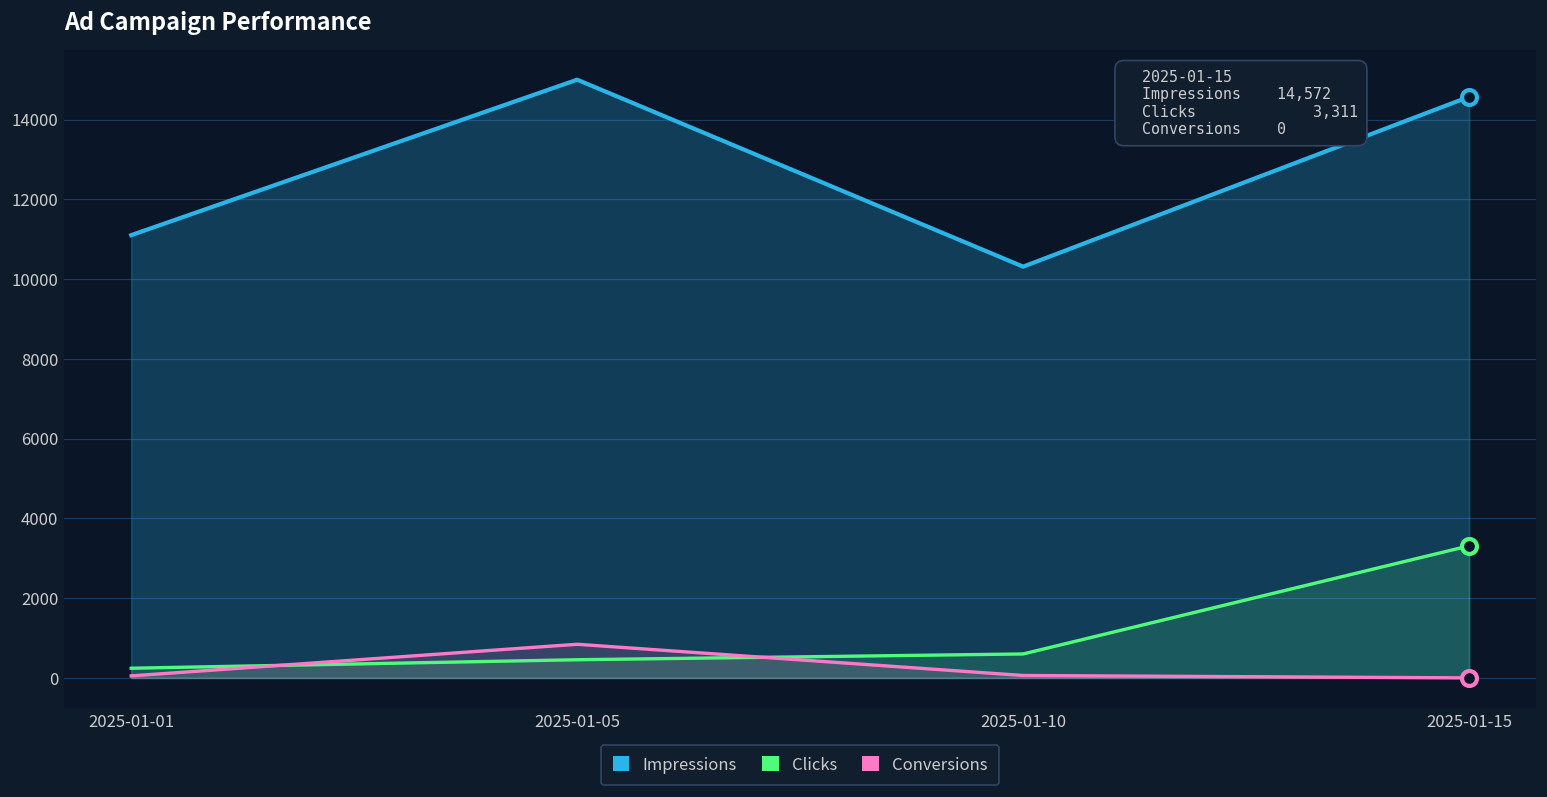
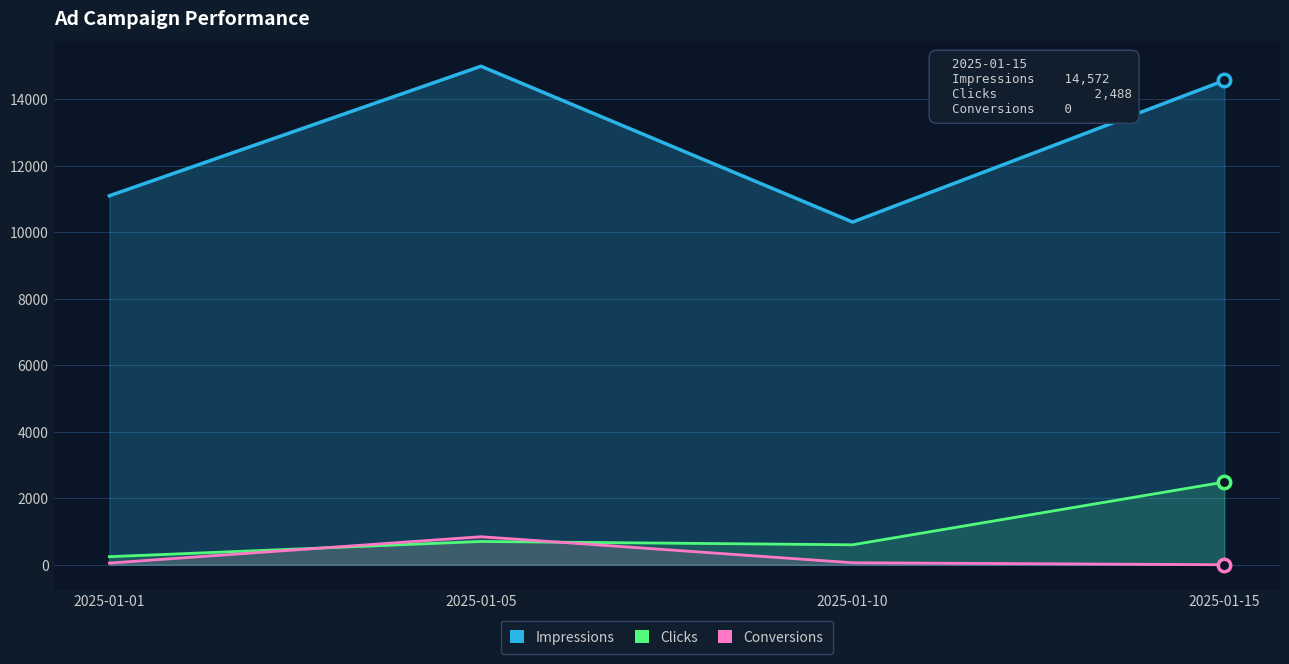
  {
    "Impressions": {
      "2025-01-01": "11100",
      "2025-01-05": "15000",
      "2025-01-10": "10300"
    },
    "Clicks": {
-     "2025-01-05": "500",
-     "2025-01-15": "3,311"
+     "2025-01-05": "700",
+     "2025-01-15": "2,488"
    },
    "Conversions": {
      "2025-01-01": "100",
      "2025-01-05": "800",
      "2025-01-10": "100"
    }
  }
